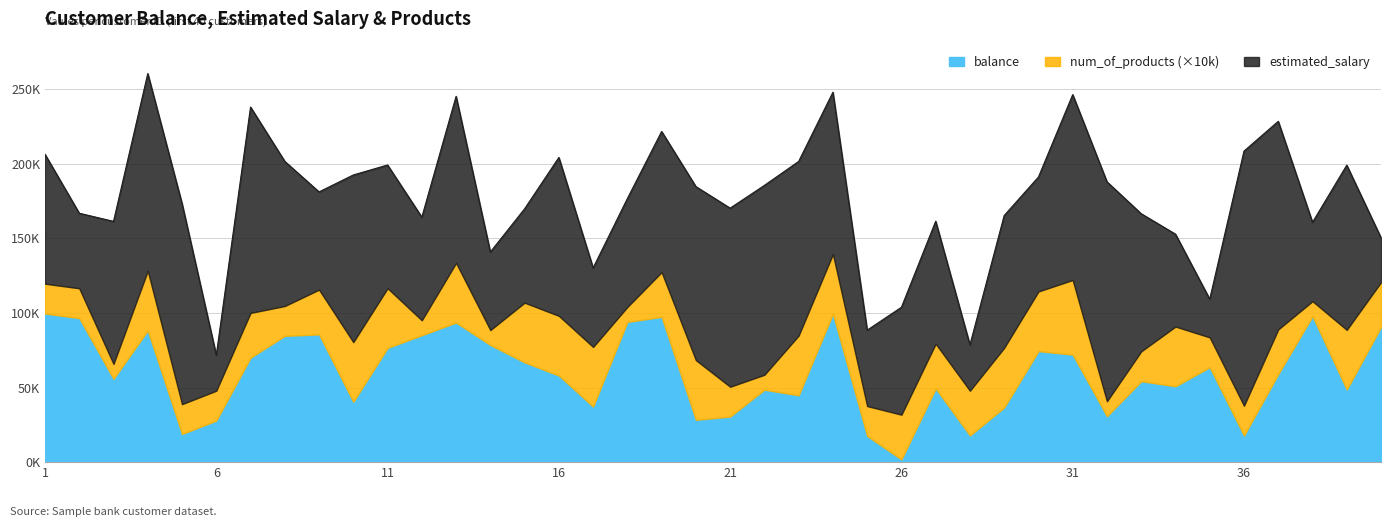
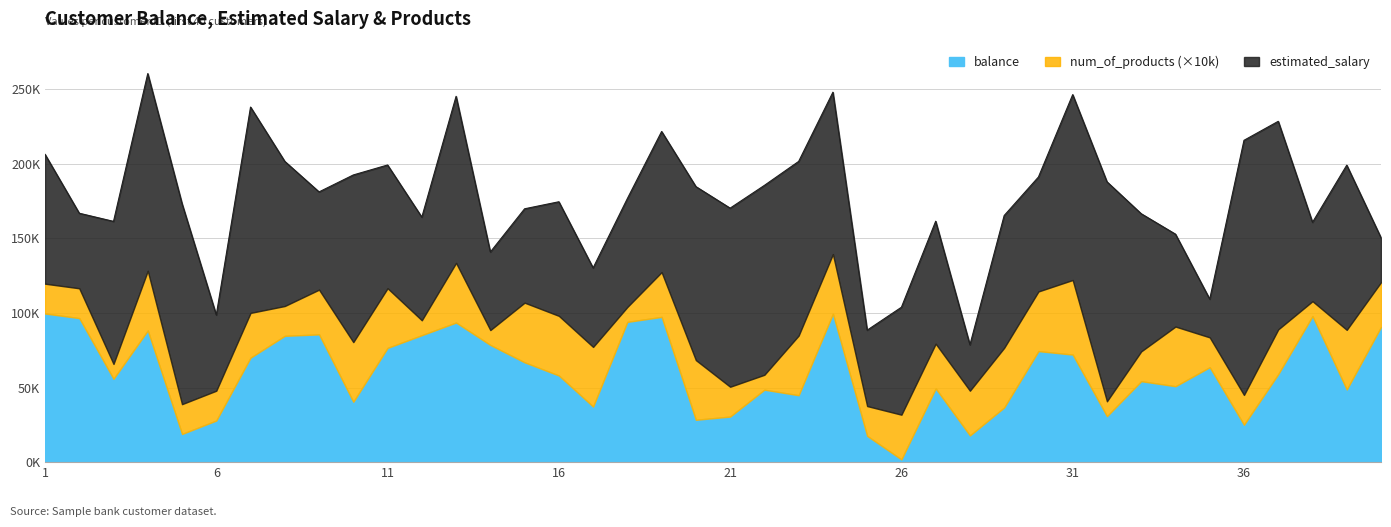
  {
    "balance": {
      "1": 100000,
      "6": 28000,
      "11": 77000,
      "16": 58000,
      "21": 31000,
      "26": 2000,
      "31": 72000,
-     "36": 18000
+     "36": 25000
    },
    "num_of_products (×10k)": {
      "1": 20000,
      "6": 20000,
      "11": 40000,
      "16": 40000,
      "21": 20000,
      "26": 30000,
      "31": 50000,
      "36": 20000
    },
    "estimated_salary": {
      "1": 87000,
-     "6": 24000,
+     "6": 51000,
      "11": 83000,
-     "16": 106000,
+     "16": 76000,
      "21": 120000,
      "26": 72000,
      "31": 124000,
      "36": 171000
    }
  }
